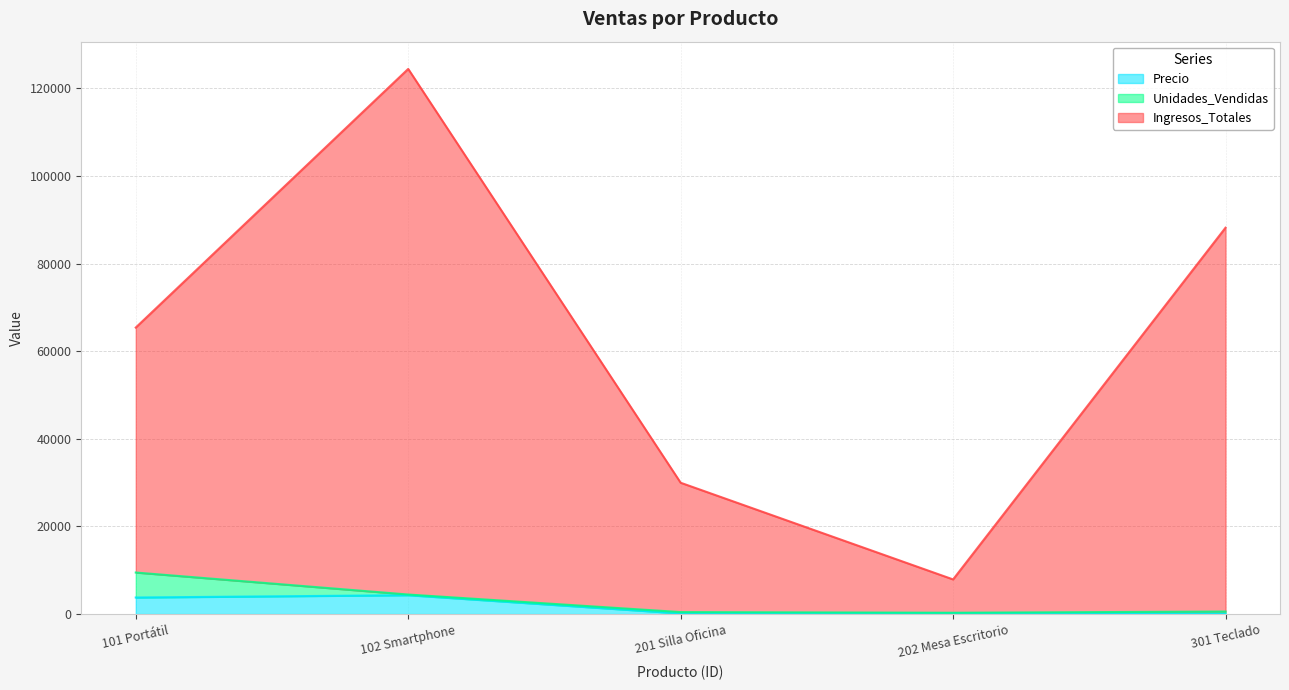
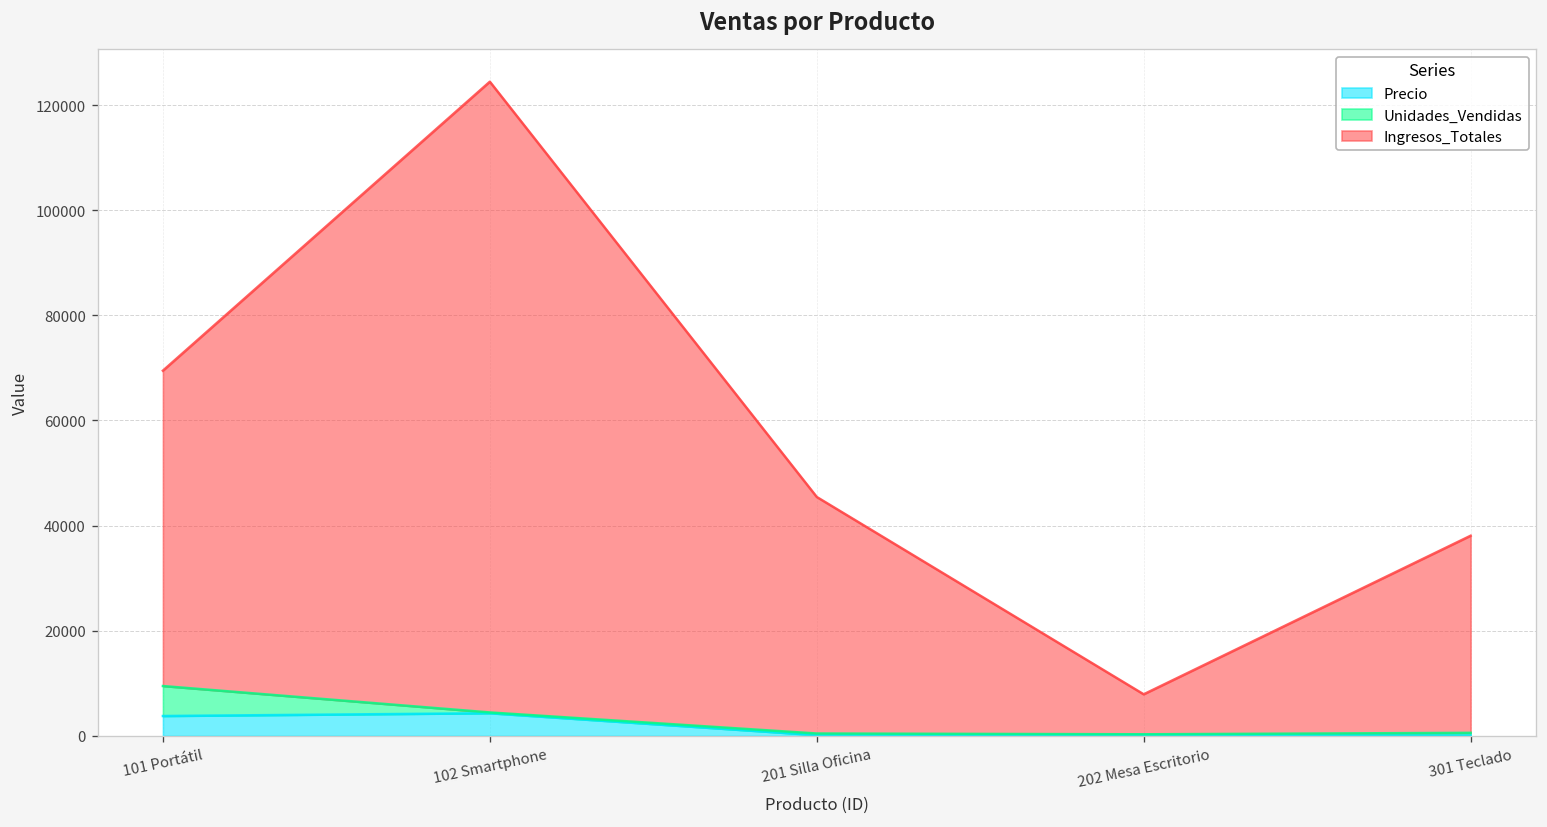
  {
    "Precio": {
      "101 Portátil": 4000
    },
    "Unidades_Vendidas": {
      "101 Portátil": 6000
    },
    "Ingresos_Totales": {
-     "101 Portátil": 56000,
+     "101 Portátil": 60000,
      "102 Smartphone": 120000,
-     "201 Silla Oficina": 30000,
+     "201 Silla Oficina": 45000,
      "202 Mesa Escritorio": 8000,
-     "301 Teclado": 88000
+     "301 Teclado": 38000
    }
  }
